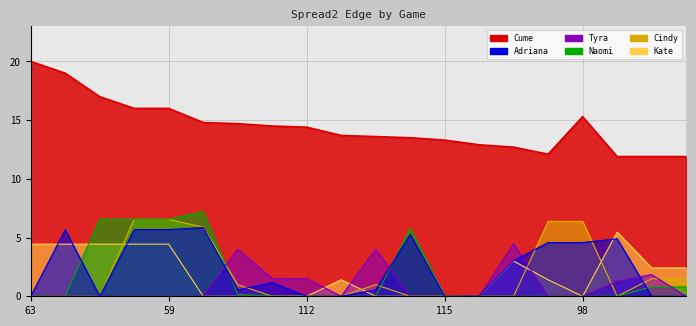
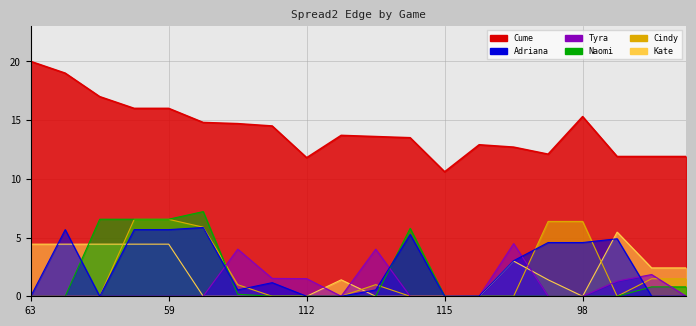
  {
    "Cume": {
      "63": 20.0,
      "59": 16.0,
-     "112": 14.4,
-     "115": 13.3,
+     "112": 11.8,
+     "115": 10.6,
      "98": 15.3
    }
  }
